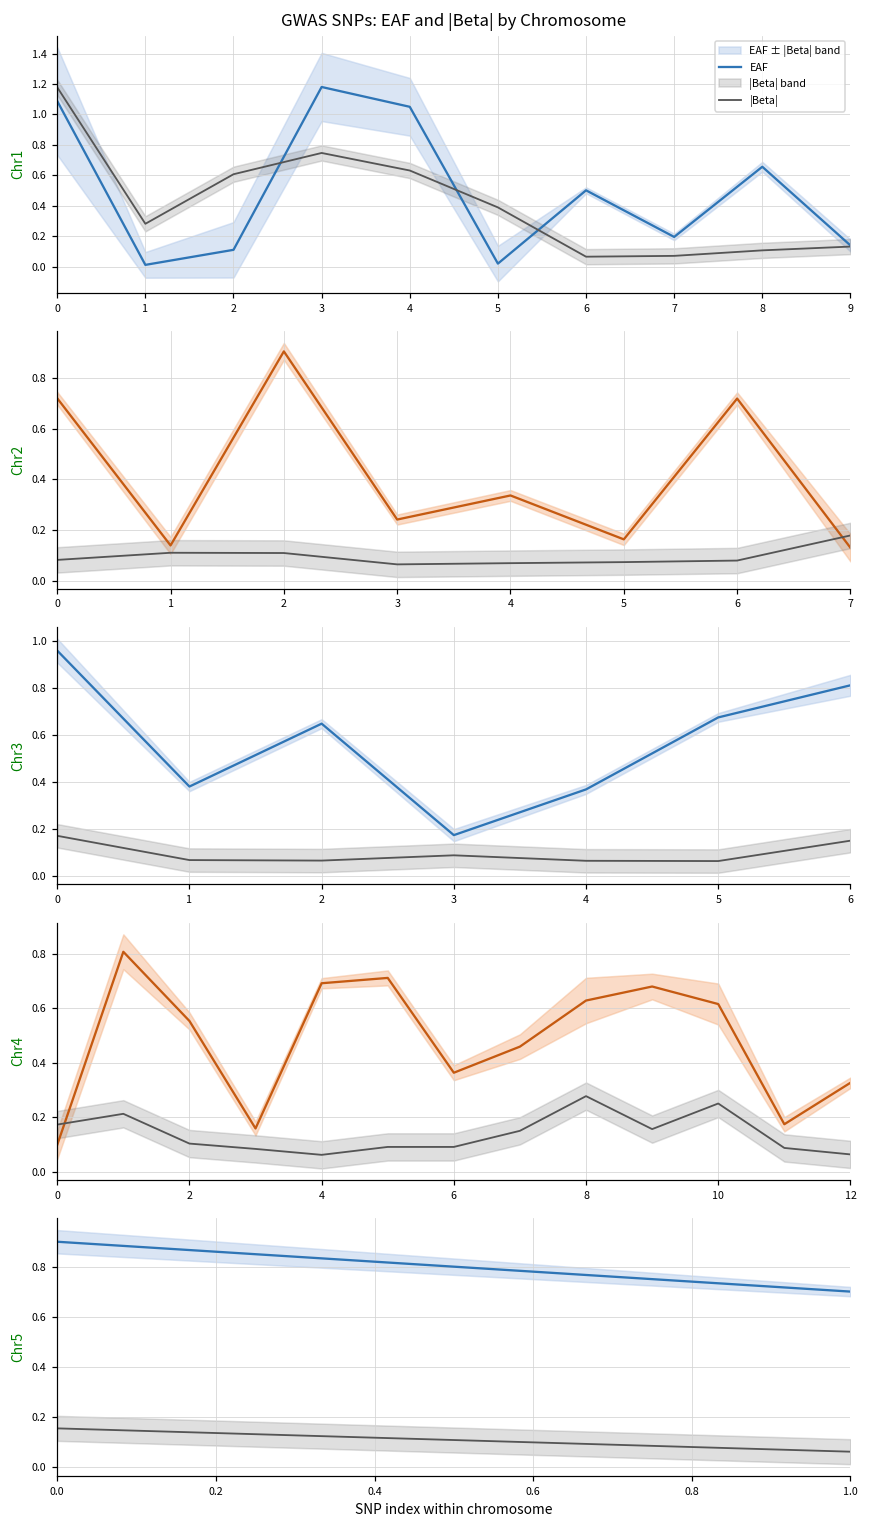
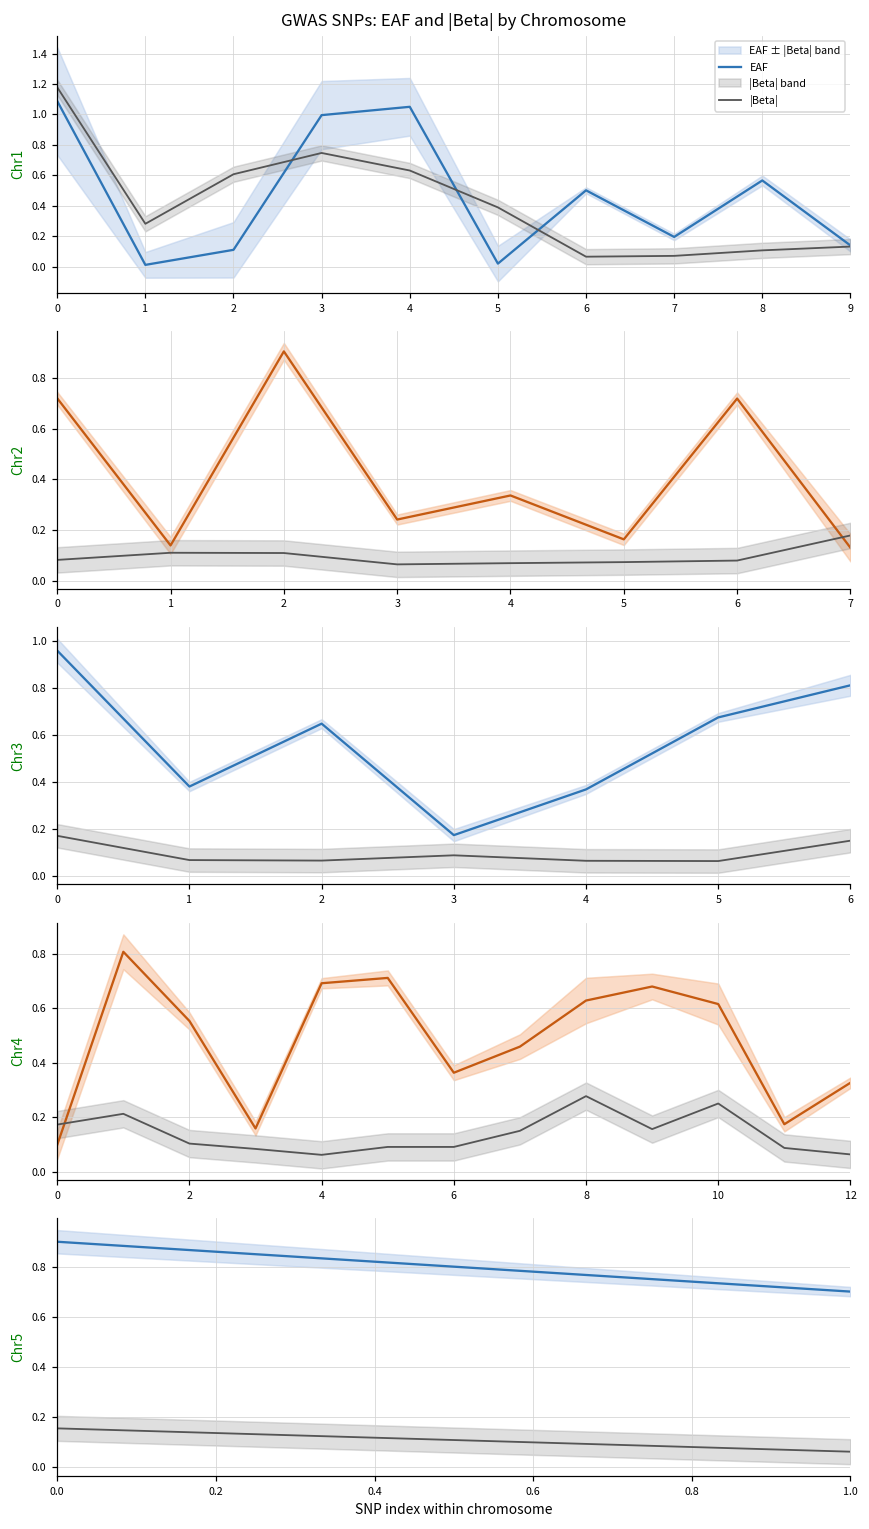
  {
    "GWAS SNPs: EAF and |Beta| by Chromosome": {
      "EAF": {
        "0": 1.09,
        "1": 0.01,
        "2": 0.11,
-       "3": 1.18,
+       "3": 1.00,
        "4": 1.05,
        "5": 0.02,
        "6": 0.50,
        "7": 0.19,
-       "8": 0.66
+       "8": 0.57
      },
      "|Beta|": {
        "0": 1.18,
        "1": 0.28,
        "2": 0.61,
        "3": 0.75,
        "4": 0.63,
        "5": 0.39,
        "6": 0.07,
        "7": 0.07,
        "8": 0.11
      }
    }
  }
